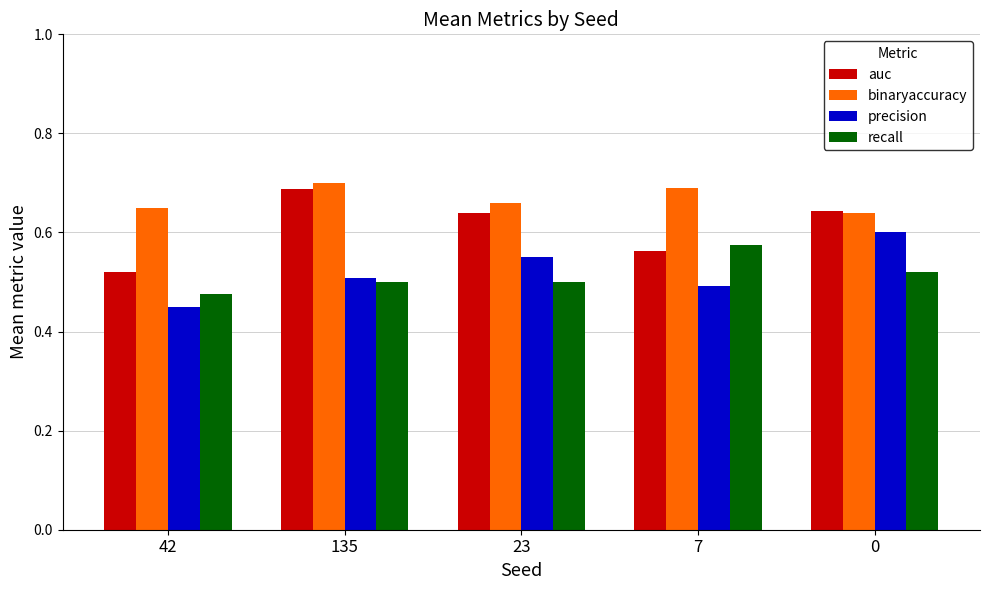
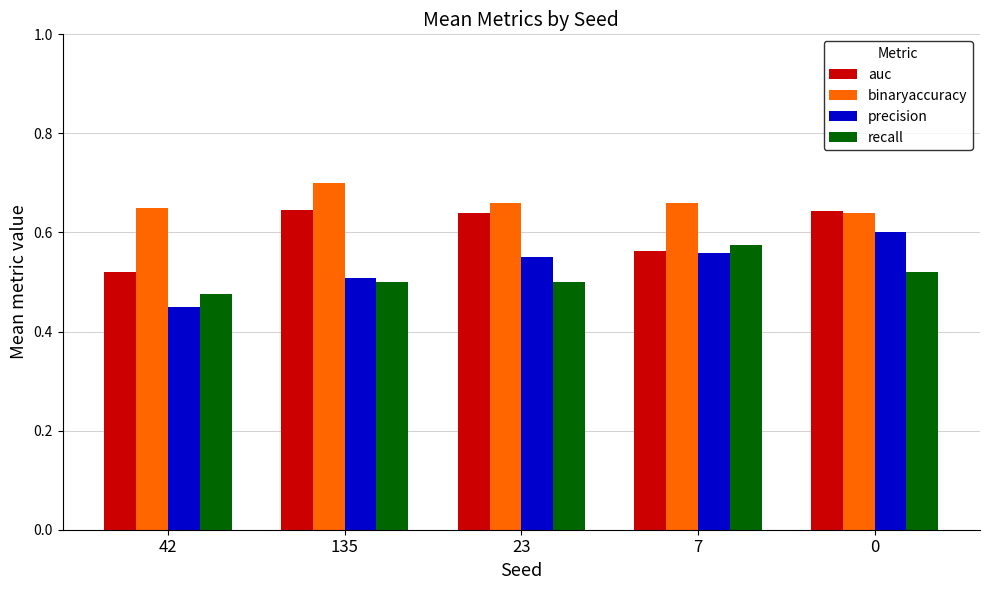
  {
    "auc": {
      "42": 0.52,
-     "135": 0.69,
+     "135": 0.65,
      "23": 0.64,
      "7": 0.56,
      "0": 0.64
    },
    "binaryaccuracy": {
      "42": 0.65,
      "135": 0.70,
      "23": 0.66,
-     "7": 0.69,
+     "7": 0.66,
      "0": 0.64
    },
    "precision": {
      "42": 0.45,
      "135": 0.51,
      "23": 0.55,
-     "7": 0.49,
+     "7": 0.56,
      "0": 0.60
    },
    "recall": {
      "42": 0.48,
      "135": 0.50,
      "23": 0.50,
      "7": 0.58,
      "0": 0.52
    }
  }
